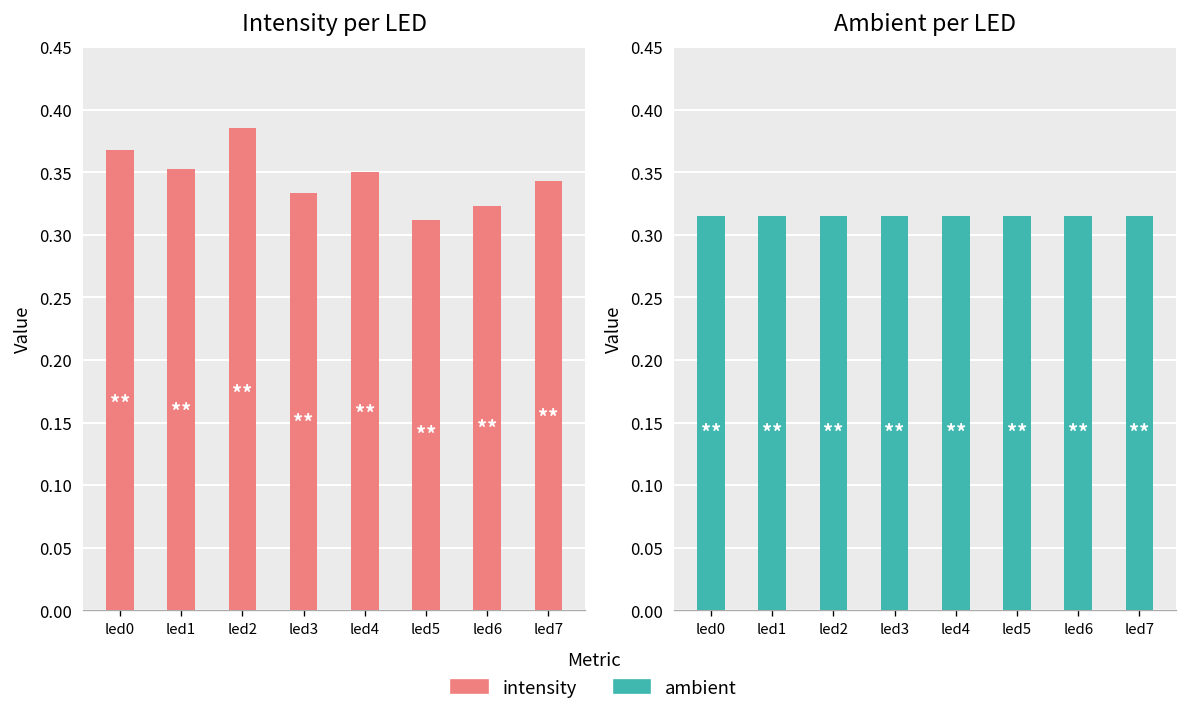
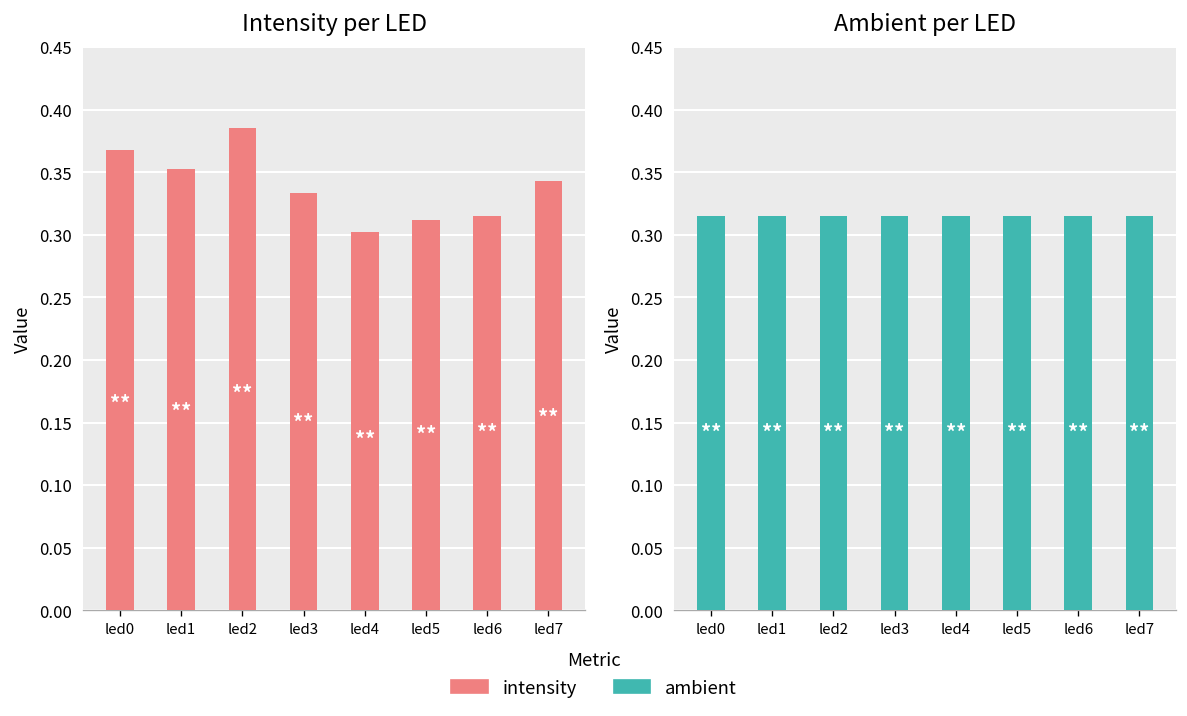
  {
    "Intensity per LED": {
      "led0": 0.368,
      "led1": 0.352,
      "led2": 0.385,
      "led3": 0.333,
-     "led4": 0.350,
+     "led4": 0.302,
      "led5": 0.312,
-     "led6": 0.323,
+     "led6": 0.315,
      "led7": 0.343
    },
    "Ambient per LED": {
      "led0": 0.315,
      "led1": 0.315,
      "led2": 0.315,
      "led3": 0.315,
      "led4": 0.315,
      "led5": 0.315,
      "led6": 0.315,
      "led7": 0.315
    }
  }
